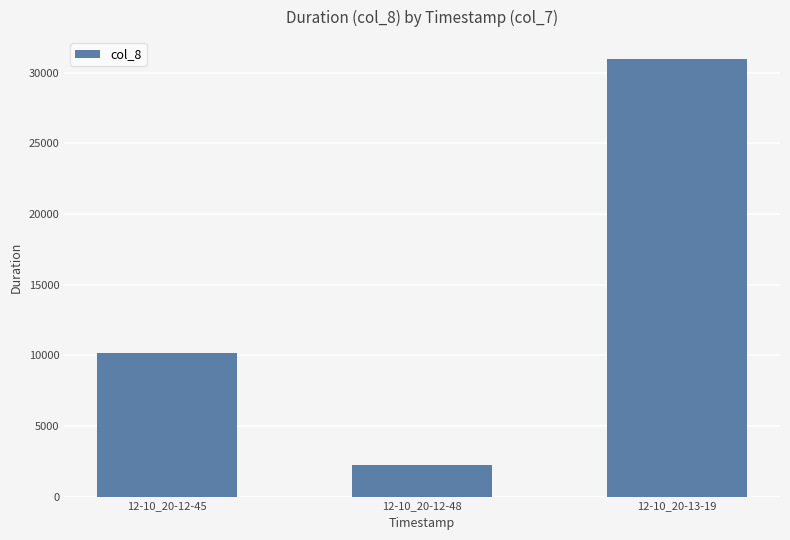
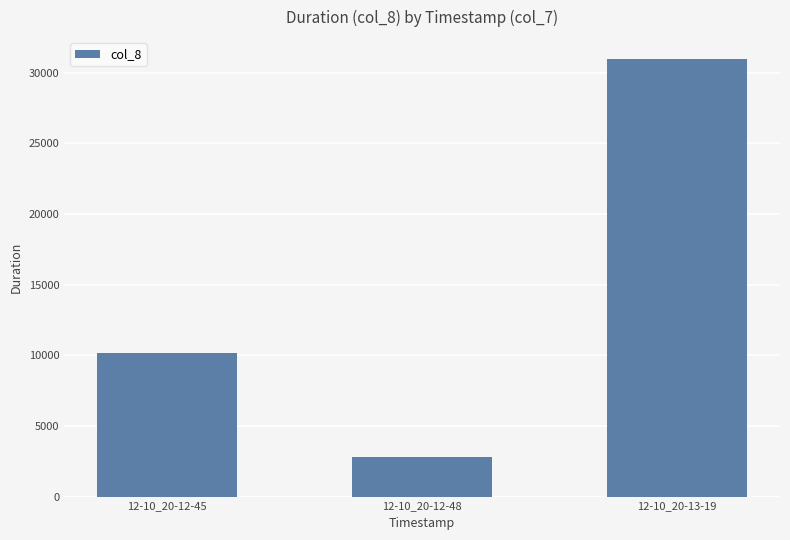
  {
    "12-10_20-12-45": 10200,
-   "12-10_20-12-48": 2200,
+   "12-10_20-12-48": 2800,
    "12-10_20-13-19": 31000
  }
